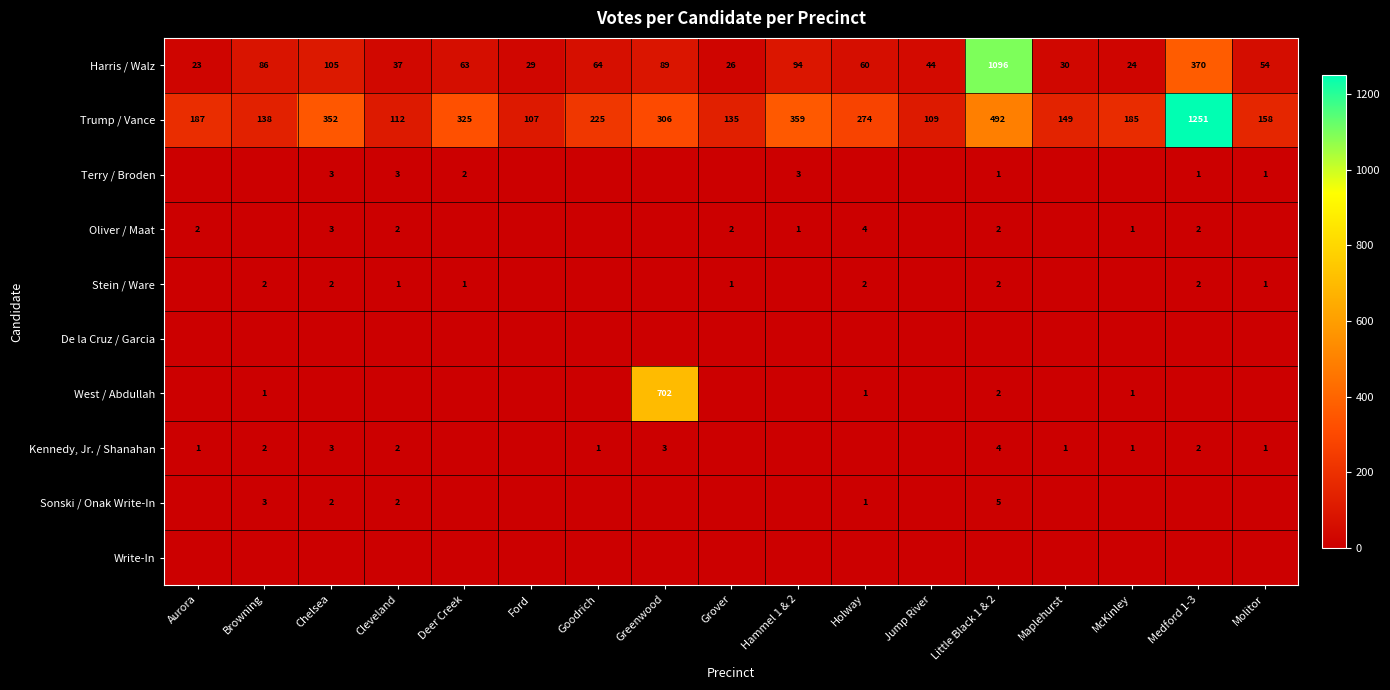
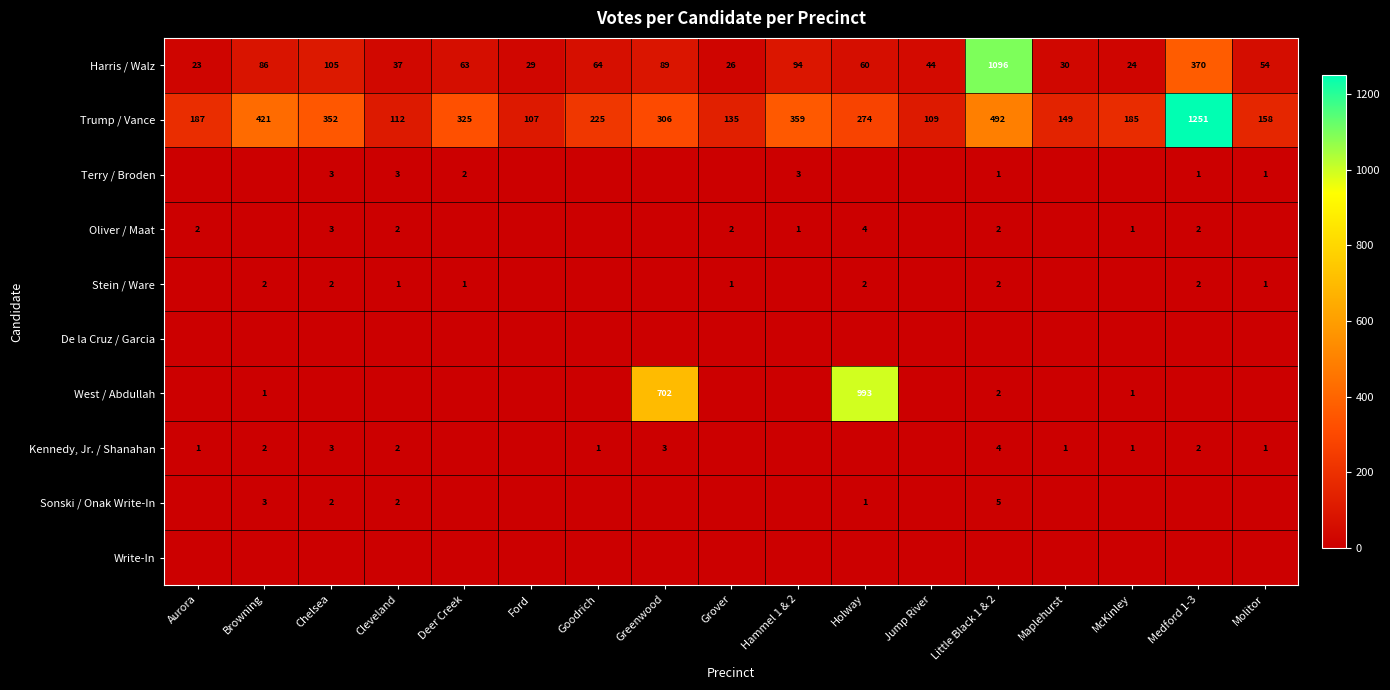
  {
    "Harris / Walz": {
      "Aurora": 23,
      "Browning": 86,
      "Chelsea": 105,
      "Cleveland": 37,
      "Deer Creek": 63,
      "Ford": 29,
      "Goodrich": 64,
      "Greenwood": 89,
      "Grover": 26,
      "Hammel 1 & 2": 94,
      "Holway": 60,
      "Jump River": 44,
      "Little Black 1 & 2": 1096,
      "Maplehurst": 30,
      "McKinley": 24,
      "Medford 1-3": 370,
      "Molitor": 54
    },
    "Trump / Vance": {
      "Aurora": 187,
-     "Browning": 138,
+     "Browning": 421,
      "Chelsea": 352,
      "Cleveland": 112,
      "Deer Creek": 325,
      "Ford": 107,
      "Goodrich": 225,
      "Greenwood": 306,
      "Grover": 135,
      "Hammel 1 & 2": 359,
      "Holway": 274,
      "Jump River": 109,
      "Little Black 1 & 2": 492,
      "Maplehurst": 149,
      "McKinley": 185,
      "Medford 1-3": 1251,
      "Molitor": 158
    },
    "Terry / Broden": {
      "Chelsea": 3,
      "Cleveland": 3,
      "Deer Creek": 2,
      "Hammel 1 & 2": 3,
      "Little Black 1 & 2": 1,
      "Medford 1-3": 1,
      "Molitor": 1
    },
    "Oliver / Maat": {
      "Aurora": 2,
      "Chelsea": 3,
      "Cleveland": 2,
      "Grover": 2,
      "Hammel 1 & 2": 1,
      "Holway": 4,
      "Little Black 1 & 2": 2,
      "McKinley": 1,
      "Medford 1-3": 2
    },
    "Stein / Ware": {
      "Browning": 2,
      "Chelsea": 2,
      "Cleveland": 1,
      "Deer Creek": 1,
      "Grover": 1,
      "Holway": 2,
      "Little Black 1 & 2": 2,
      "Medford 1-3": 2,
      "Molitor": 1
    },
    "West / Abdullah": {
      "Browning": 1,
      "Greenwood": 702,
-     "Holway": 1,
+     "Holway": 993,
      "Little Black 1 & 2": 2,
      "McKinley": 1
    },
    "Kennedy, Jr. / Shanahan": {
      "Aurora": 1,
      "Browning": 2,
      "Chelsea": 3,
      "Cleveland": 2,
      "Goodrich": 1,
      "Greenwood": 3,
      "Little Black 1 & 2": 4,
      "Maplehurst": 1,
      "McKinley": 1,
      "Medford 1-3": 2,
      "Molitor": 1
    },
    "Sonski / Onak Write-In": {
      "Browning": 3,
      "Chelsea": 2,
      "Cleveland": 2,
      "Holway": 1,
      "Little Black 1 & 2": 5
    }
  }
